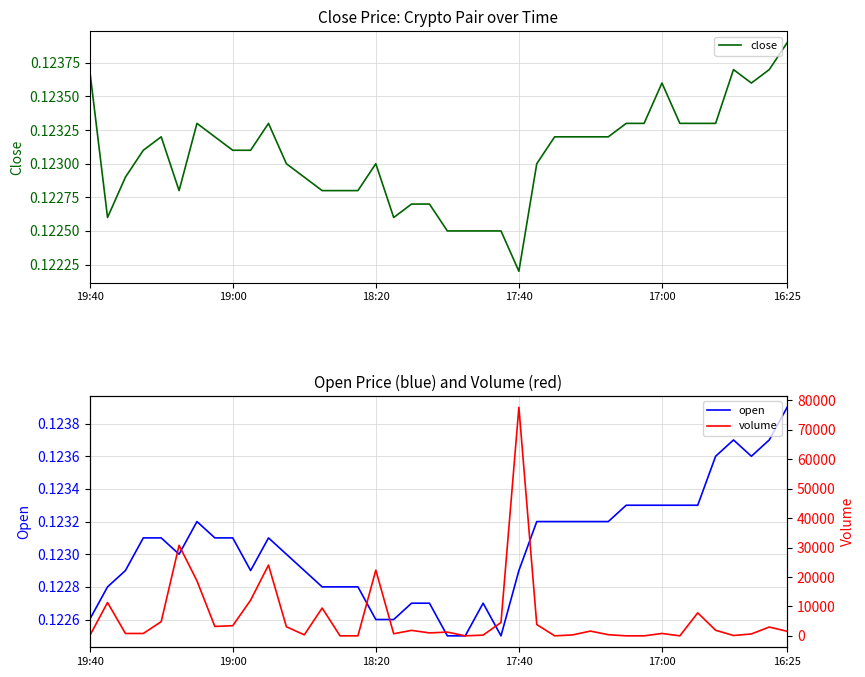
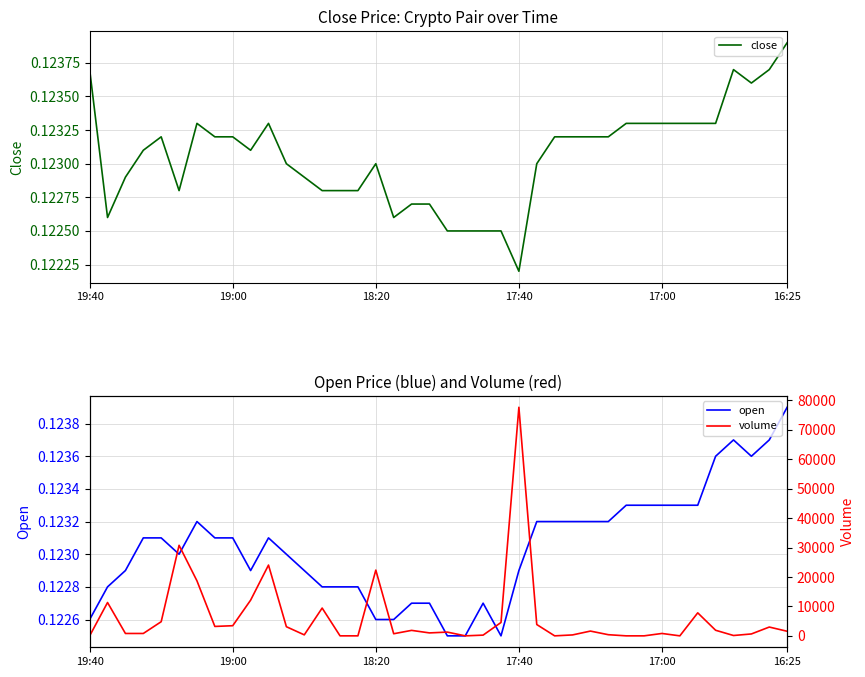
  {
    "Close Price: Crypto Pair over Time": {
      "19:40": 0.1237,
-     "19:00": 0.1231,
+     "19:00": 0.1232,
      "18:20": 0.1230,
      "17:40": 0.1222,
-     "17:00": 0.1236,
+     "17:00": 0.1233,
      "16:25": 0.1239
    }
  }
